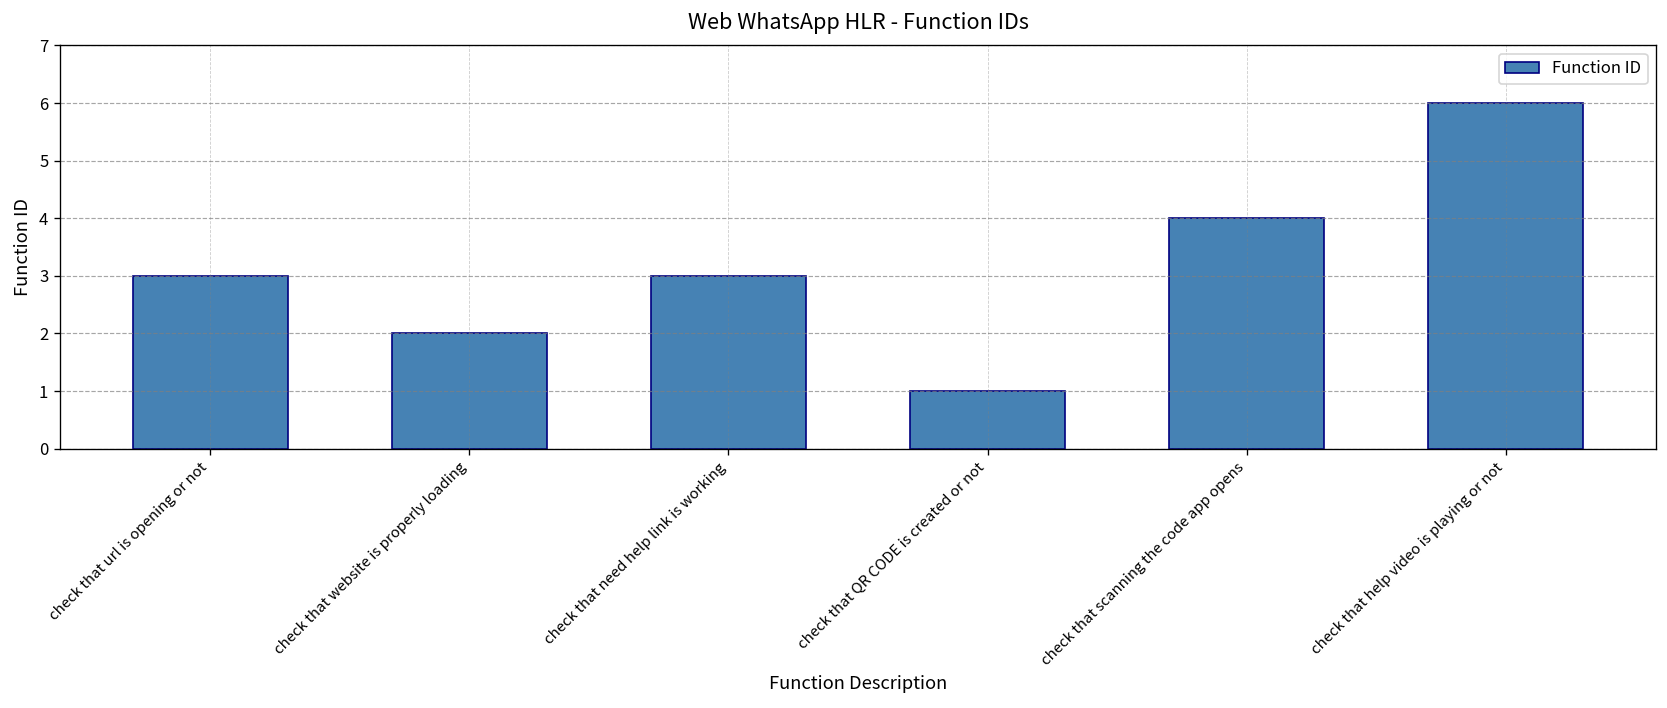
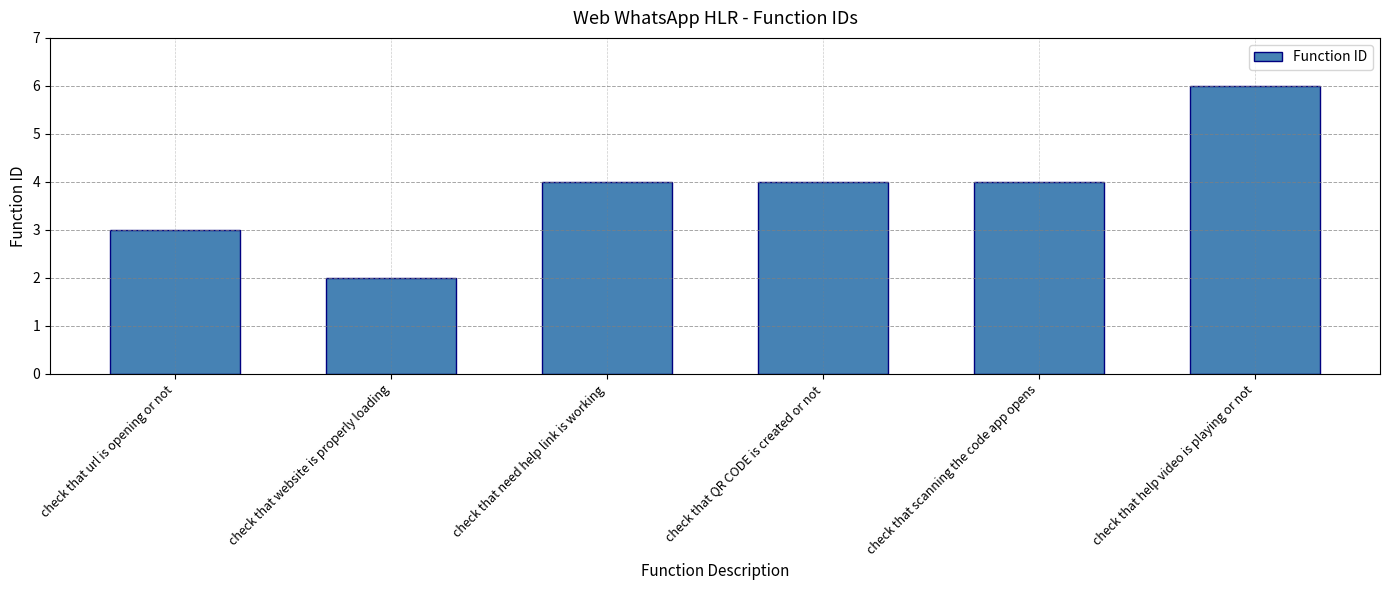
  {
    "check that url is opening or not": 3,
    "check that website is properly loading": 2,
-   "check that need help link is working": 3,
-   "check that QR CODE is created or not": 1,
+   "check that need help link is working": 4,
+   "check that QR CODE is created or not": 4,
    "check that scanning the code app opens": 4,
    "check that help video is playing or not": 6
  }
